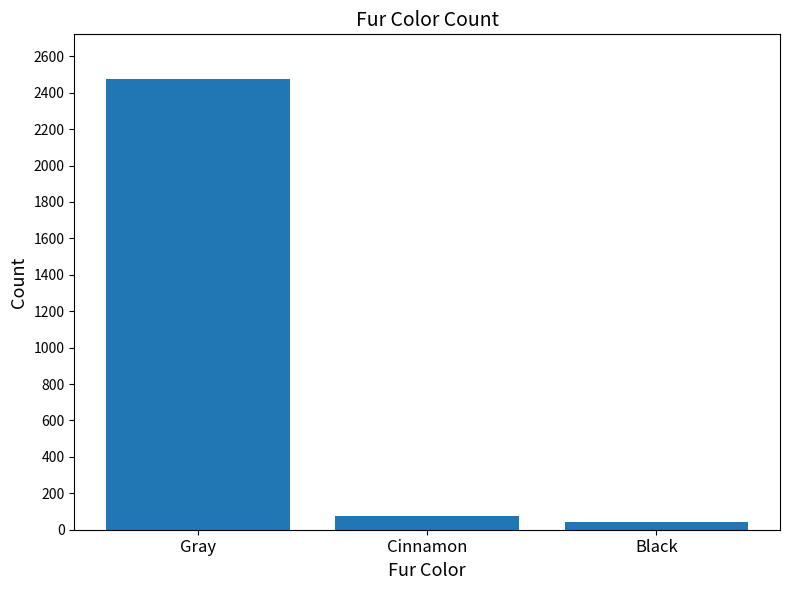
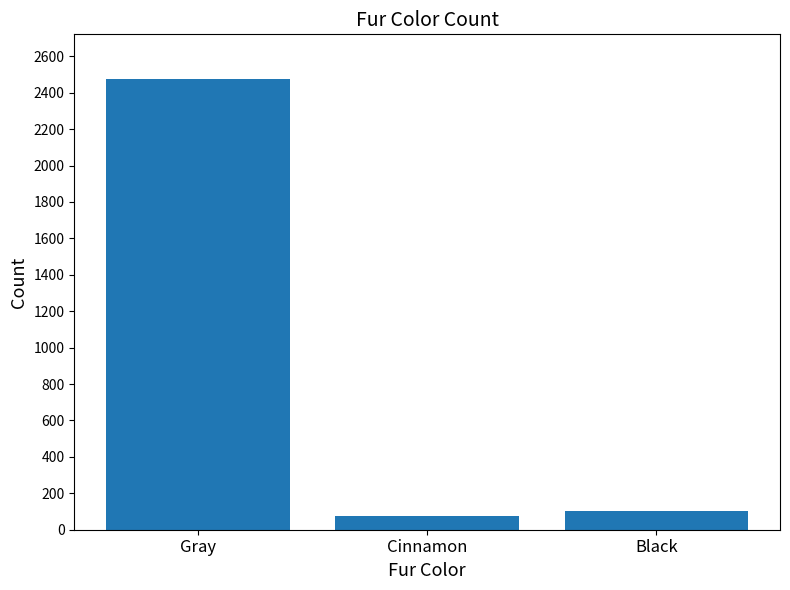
  {
    "Gray": 2470,
    "Cinnamon": 70,
-   "Black": 40
+   "Black": 100
  }
